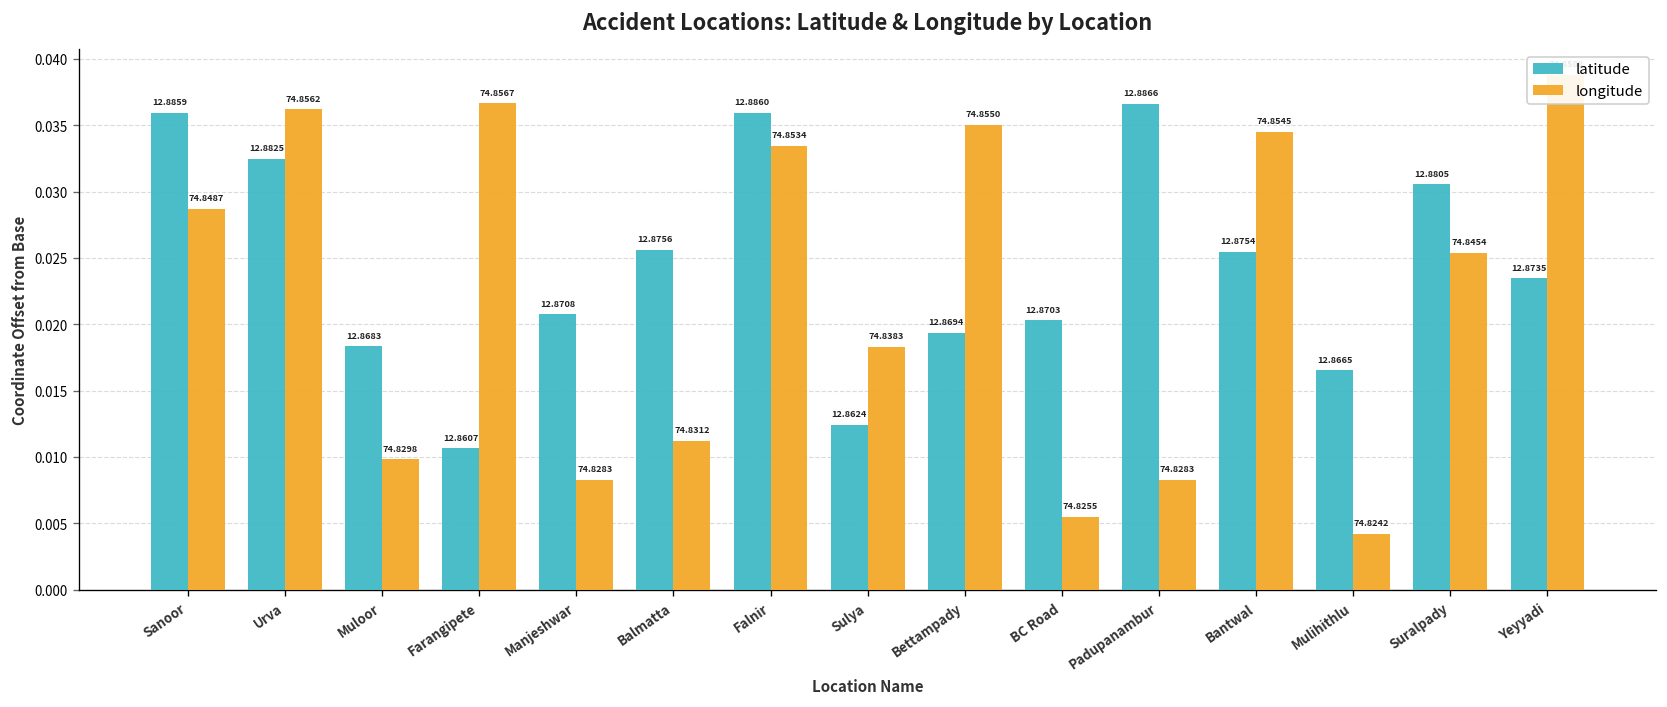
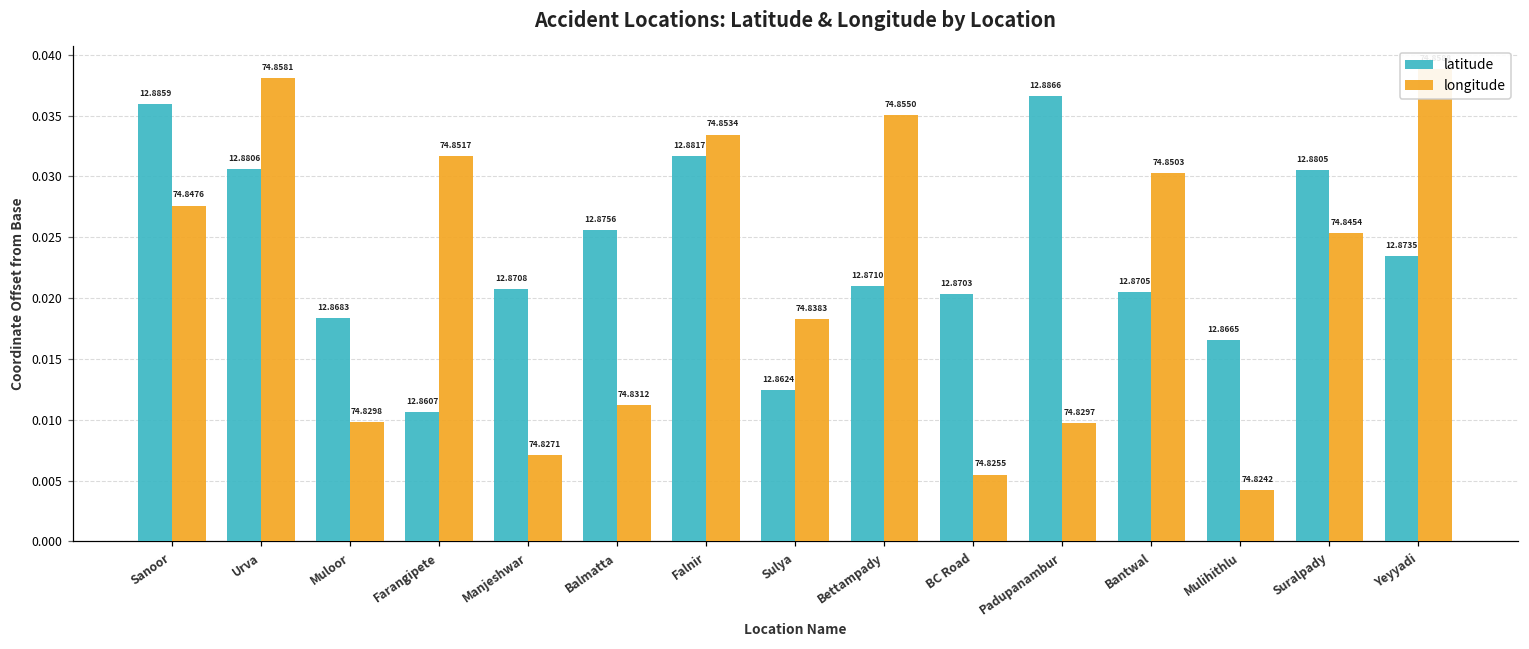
  {
    "latitude": {
-     "Urva": 12.8825,
-     "Falnir": 12.8860,
-     "Bettampady": 12.8694,
-     "Bantwal": 12.8754
+     "Urva": 12.8806,
+     "Falnir": 12.8817,
+     "Bettampady": 12.8710,
+     "Bantwal": 12.8705
    },
    "longitude": {
-     "Sanoor": 74.8487,
-     "Urva": 74.8562,
-     "Farangipete": 74.8567,
-     "Manjeshwar": 74.8283,
-     "Padupanambur": 74.8283,
-     "Bantwal": 74.8545
+     "Sanoor": 74.8476,
+     "Urva": 74.8581,
+     "Farangipete": 74.8517,
+     "Manjeshwar": 74.8271,
+     "Padupanambur": 74.8297,
+     "Bantwal": 74.8503
    }
  }
